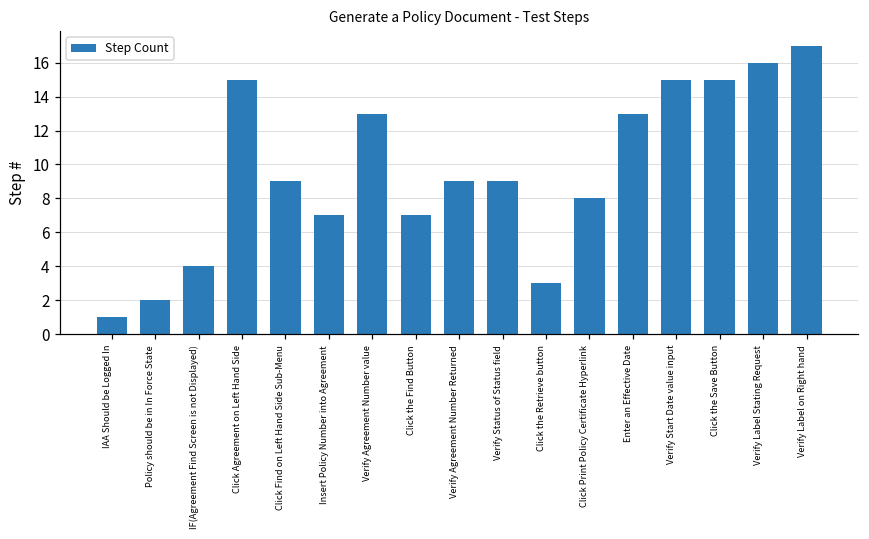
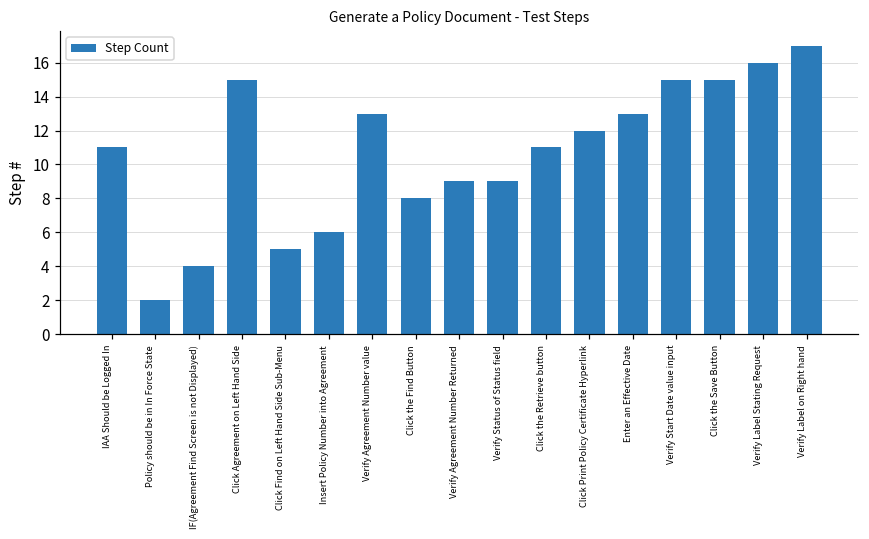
  {
-   "IAA Should be Logged In": 1,
+   "IAA Should be Logged In": 11,
    "Policy should be in In Force State": 2,
    "IF(Agreement Find Screen is not Displayed)": 4,
    "Click Agreement on Left Hand Side": 15,
-   "Click Find on Left Hand Side Sub-Menu": 9,
-   "Insert Policy Number into Agreement": 7,
+   "Click Find on Left Hand Side Sub-Menu": 5,
+   "Insert Policy Number into Agreement": 6,
    "Verify Agreement Number value": 13,
-   "Click the Find Button": 7,
+   "Click the Find Button": 8,
    "Verify Agreement Number Returned": 9,
    "Verify Status of Status field": 9,
-   "Click the Retrieve button": 3,
-   "Click Print Policy Certificate Hyperlink": 8,
+   "Click the Retrieve button": 11,
+   "Click Print Policy Certificate Hyperlink": 12,
    "Enter an Effective Date": 13,
    "Verify Start Date value input": 15,
    "Click the Save Button": 15,
    "Verify Label Stating Request": 16,
    "Verify Label on Right hand": 17
  }
